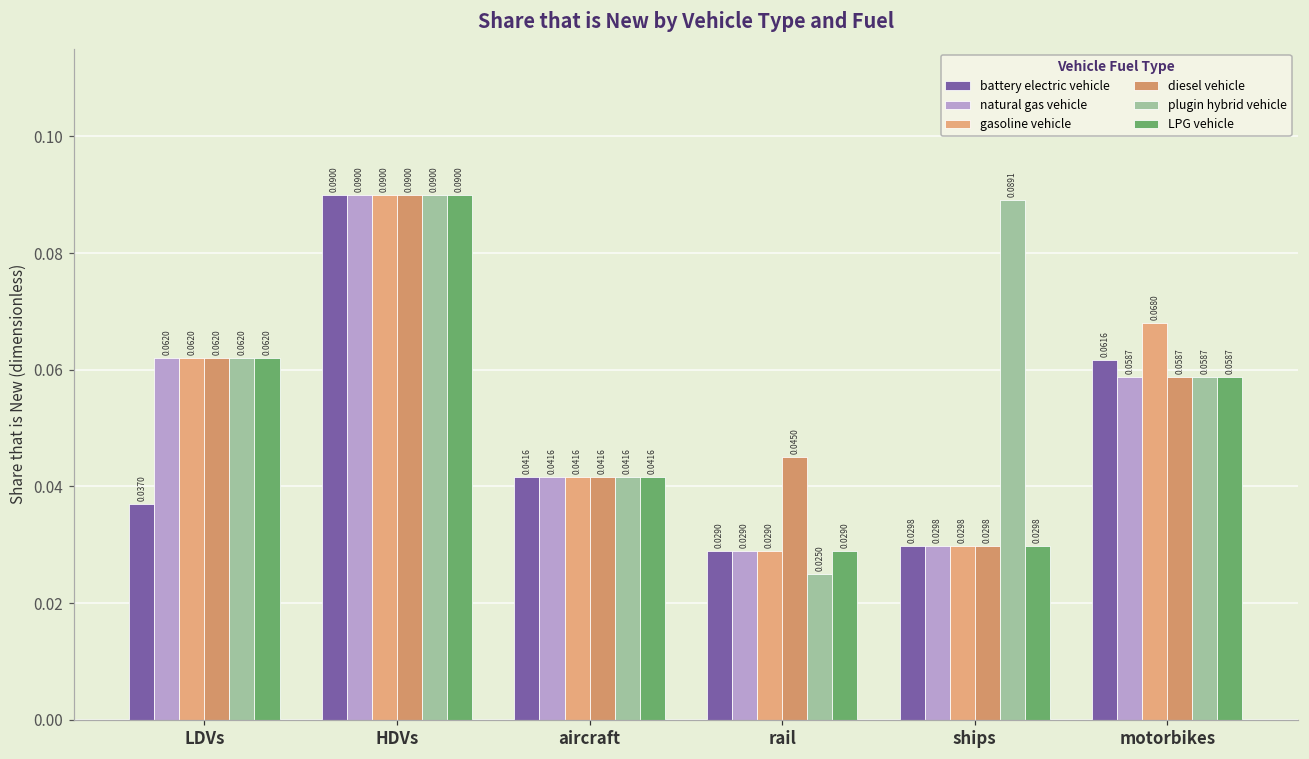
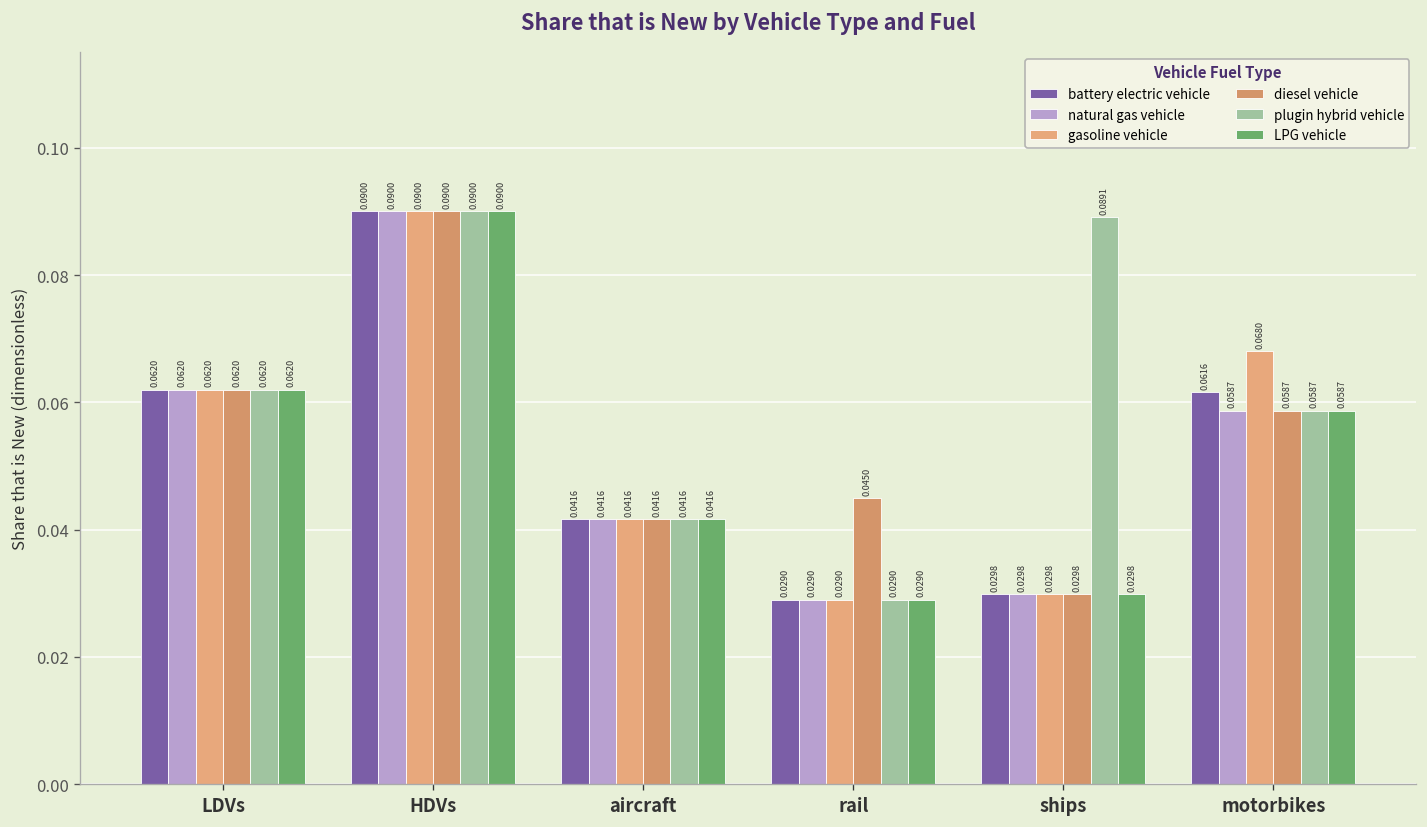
  {
    "battery electric vehicle": {
-     "LDVs": 0.0370,
+     "LDVs": 0.0620,
      "HDVs": 0.0900,
      "aircraft": 0.0416,
      "rail": 0.0290,
      "ships": 0.0298,
      "motorbikes": 0.0616
    },
    "natural gas vehicle": {
      "LDVs": 0.0620,
      "HDVs": 0.0900,
      "aircraft": 0.0416,
      "rail": 0.0290,
      "ships": 0.0298,
      "motorbikes": 0.0587
    },
    "plugin hybrid vehicle": {
      "LDVs": 0.0620,
      "HDVs": 0.0900,
      "aircraft": 0.0416,
-     "rail": 0.0250,
+     "rail": 0.0290,
      "ships": 0.0891,
      "motorbikes": 0.0587
    },
    "LPG vehicle": {
      "LDVs": 0.0620,
      "HDVs": 0.0900,
      "aircraft": 0.0416,
      "rail": 0.0290,
      "ships": 0.0298,
      "motorbikes": 0.0587
    }
  }
